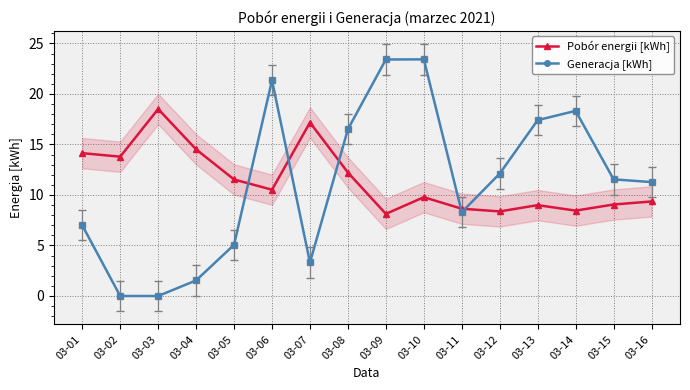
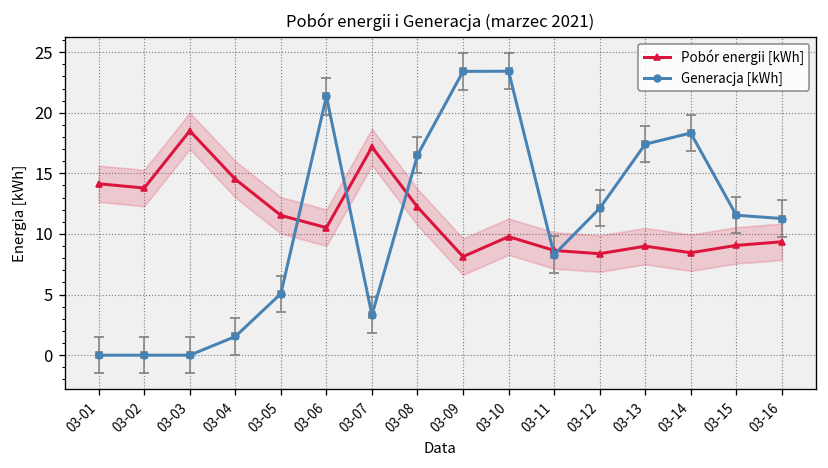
  {
    "Generacja [kWh]": {
-     "03-01": 7,
+     "03-01": 0,
      "03-02": 0,
      "03-03": 0,
      "03-04": 1.5,
      "03-05": 5,
      "03-06": 21.4,
      "03-07": 3.3,
      "03-08": 16.5,
      "03-09": 23.4,
      "03-10": 23.4,
      "03-11": 8.3,
      "03-12": 12,
      "03-13": 17.4,
      "03-14": 18.3,
      "03-15": 11.5,
      "03-16": 11.3
    }
  }
